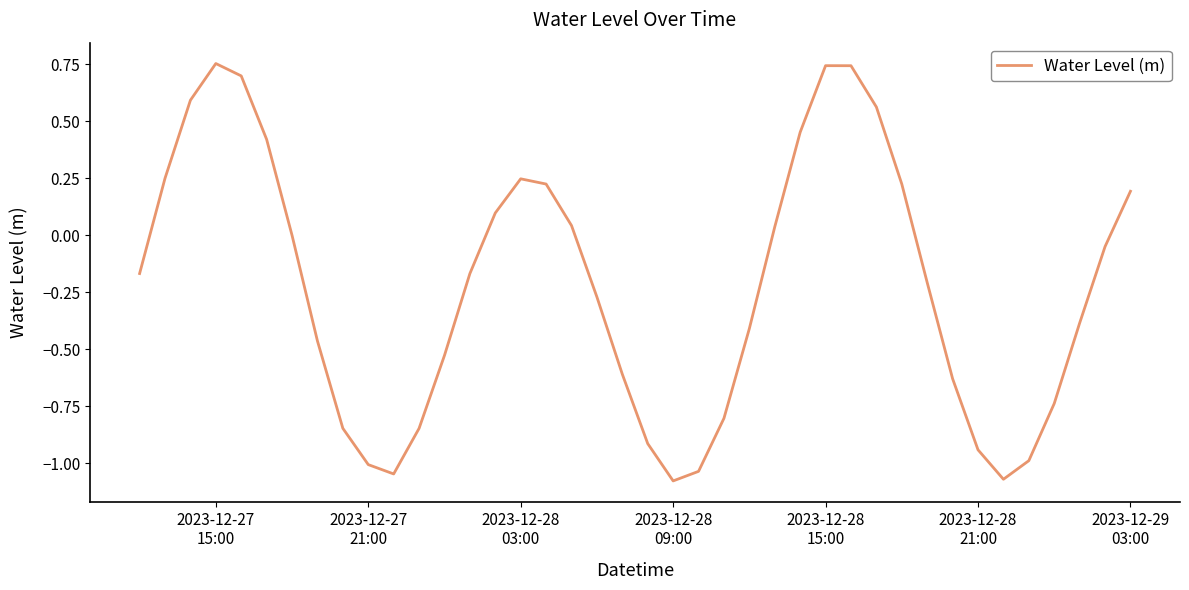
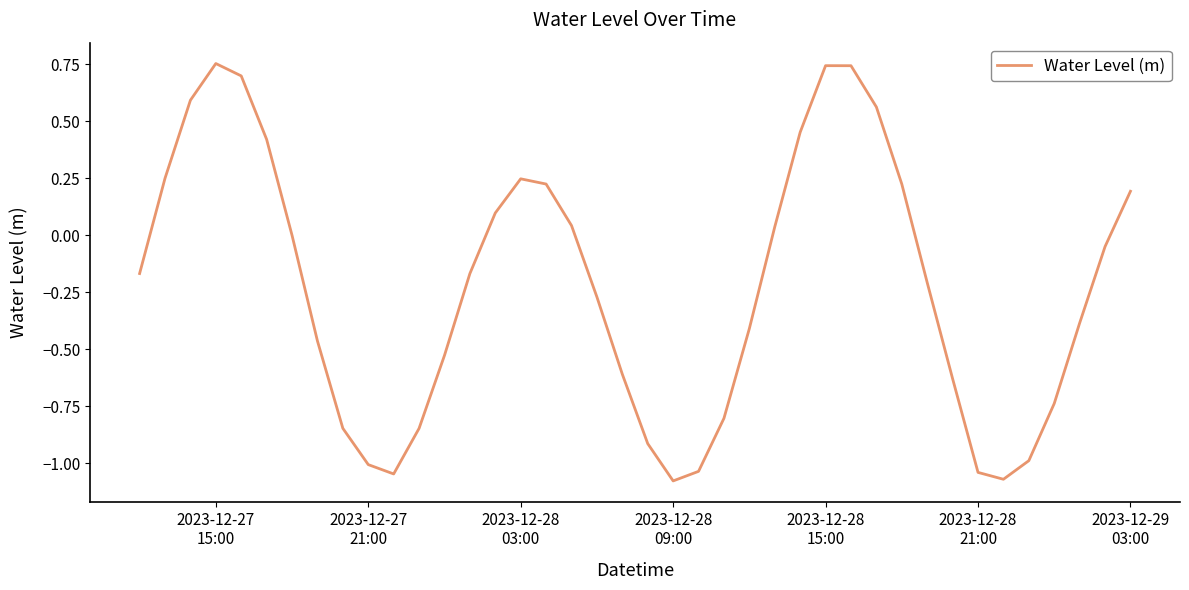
  {
    "2023-12-27 15:00": 0.75,
    "2023-12-27 21:00": -1.01,
    "2023-12-28 03:00": 0.25,
    "2023-12-28 09:00": -1.08,
    "2023-12-28 15:00": 0.74,
-   "2023-12-28 21:00": -0.94,
+   "2023-12-28 21:00": -1.04,
    "2023-12-29 03:00": 0.19
  }
